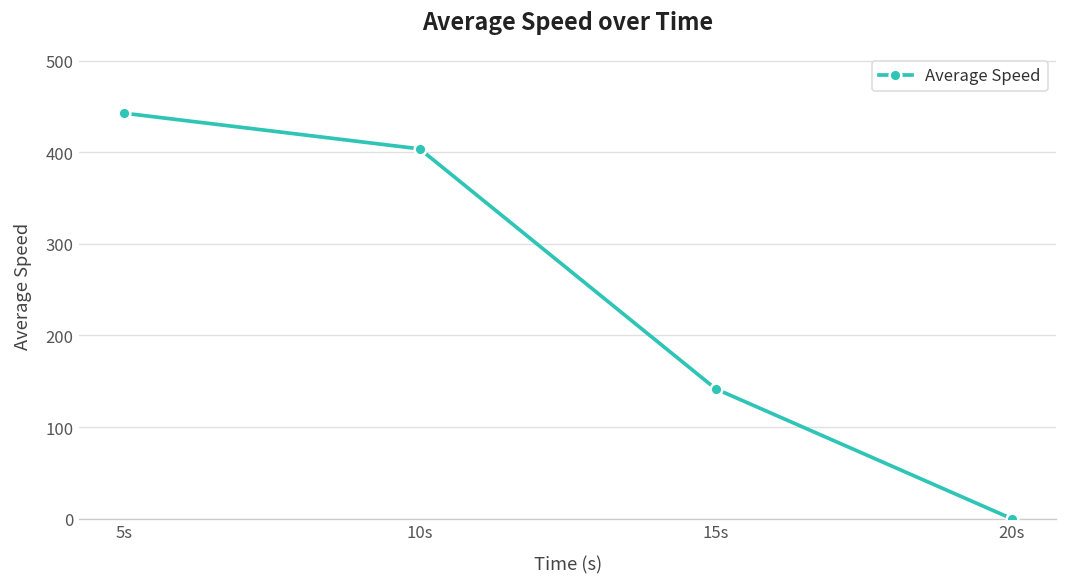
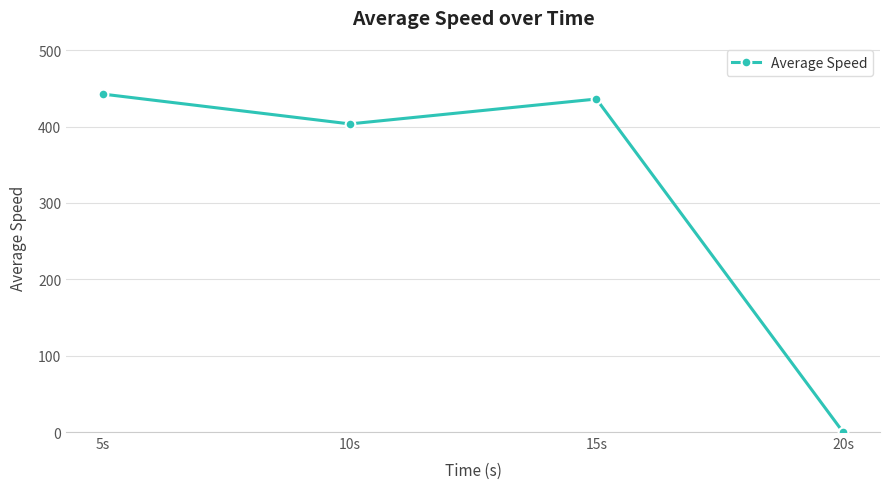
  {
    "5s": 440,
    "10s": 400,
-   "15s": 140,
+   "15s": 440,
    "20s": 0
  }
